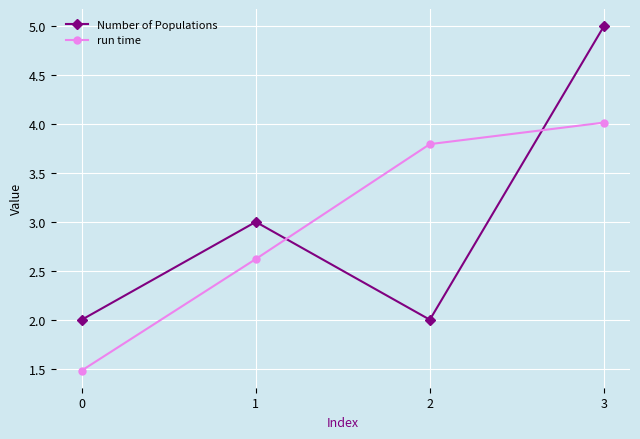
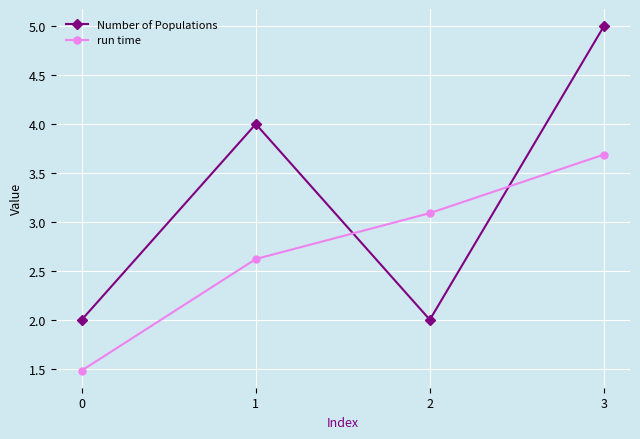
  {
    "Number of Populations": {
      "0": 2,
-     "1": 3,
+     "1": 4,
      "2": 2,
      "3": 5
    },
    "run time": {
      "0": 1.5,
      "1": 2.6,
-     "2": 3.8,
-     "3": 4.0
+     "2": 3.1,
+     "3": 3.7
    }
  }
